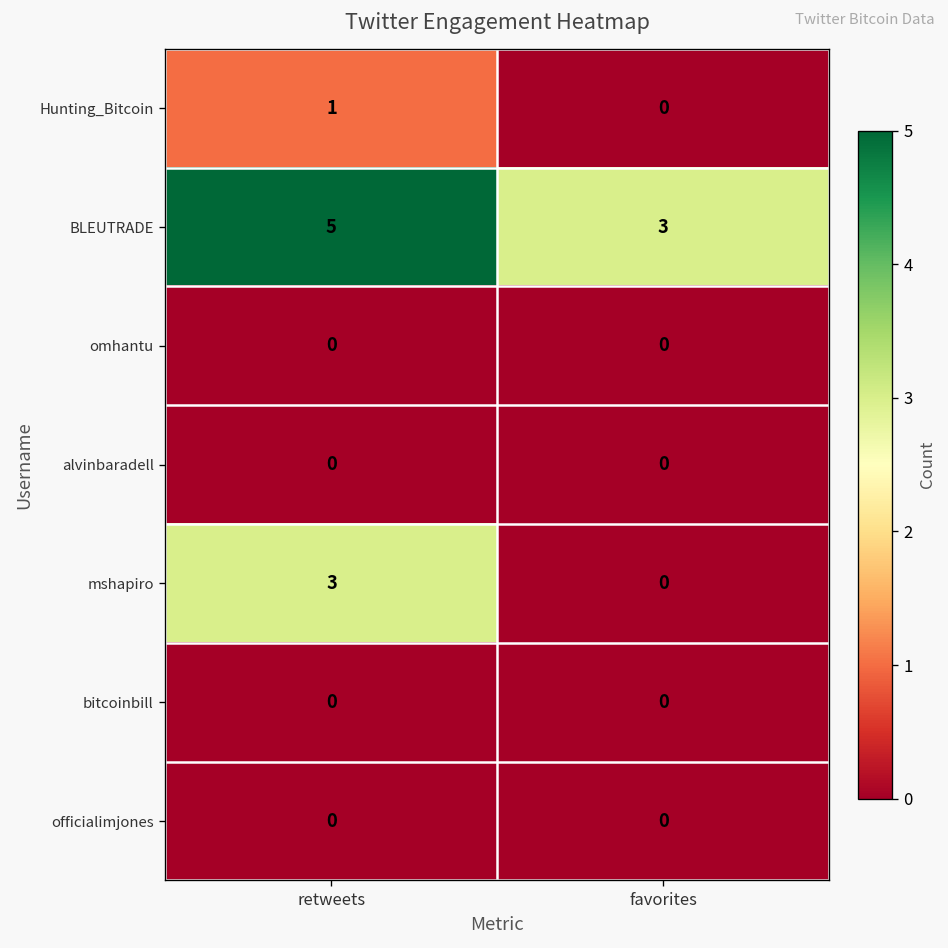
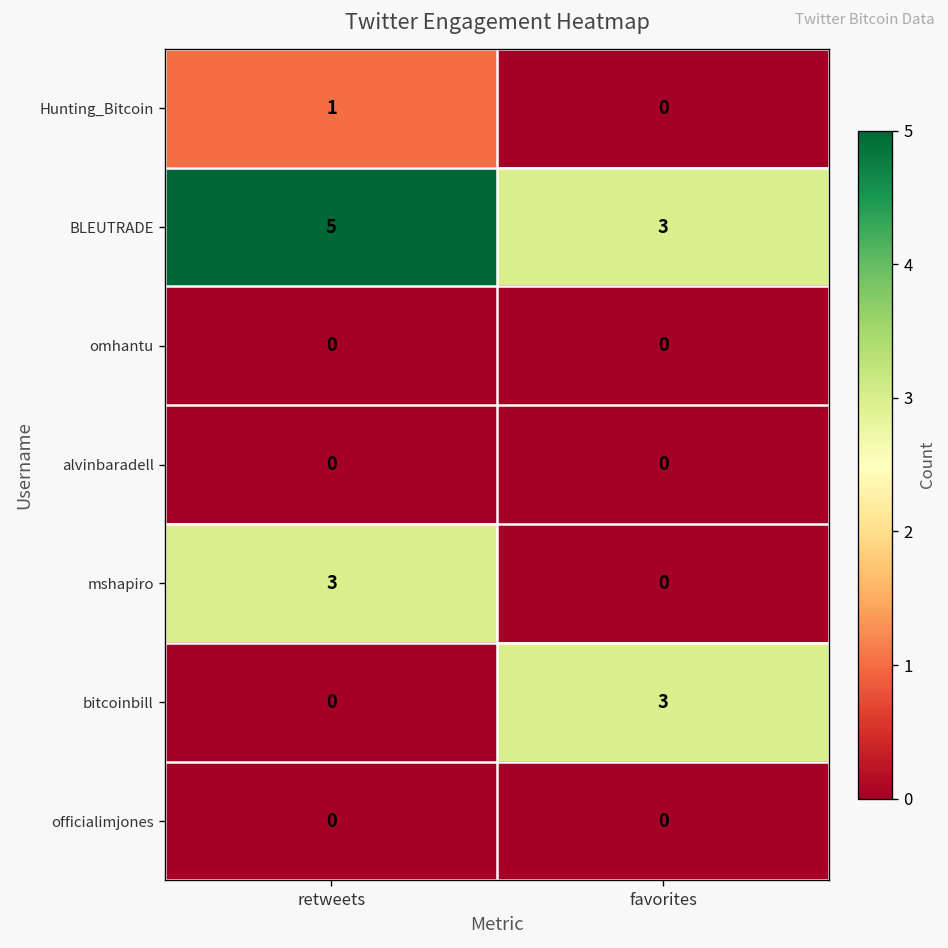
  {
    "Hunting_Bitcoin": {
      "retweets": 1,
      "favorites": 0
    },
    "BLEUTRADE": {
      "retweets": 5,
      "favorites": 3
    },
    "omhantu": {
      "retweets": 0,
      "favorites": 0
    },
    "alvinbaradell": {
      "retweets": 0,
      "favorites": 0
    },
    "mshapiro": {
      "retweets": 3,
      "favorites": 0
    },
    "bitcoinbill": {
      "retweets": 0,
-     "favorites": 0
+     "favorites": 3
    },
    "officialimjones": {
      "retweets": 0,
      "favorites": 0
    }
  }
